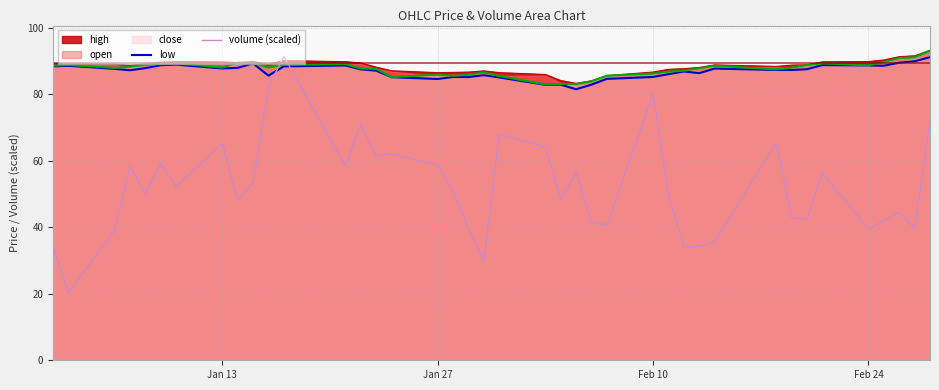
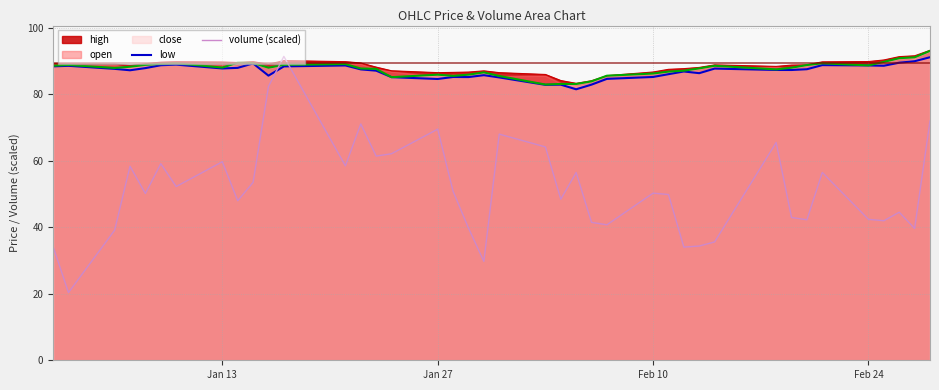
  {
    "volume (scaled)": {
-     "Jan 13": 65,
-     "Jan 27": 59,
-     "Feb 10": 80,
-     "Feb 24": 39
+     "Jan 13": 60,
+     "Jan 27": 70,
+     "Feb 10": 50,
+     "Feb 24": 42
    }
  }
